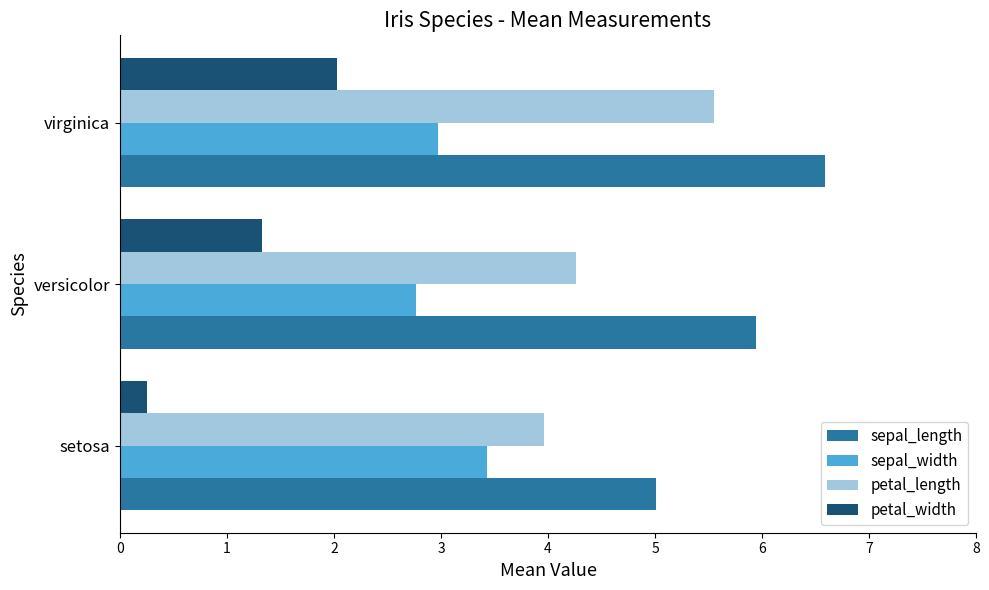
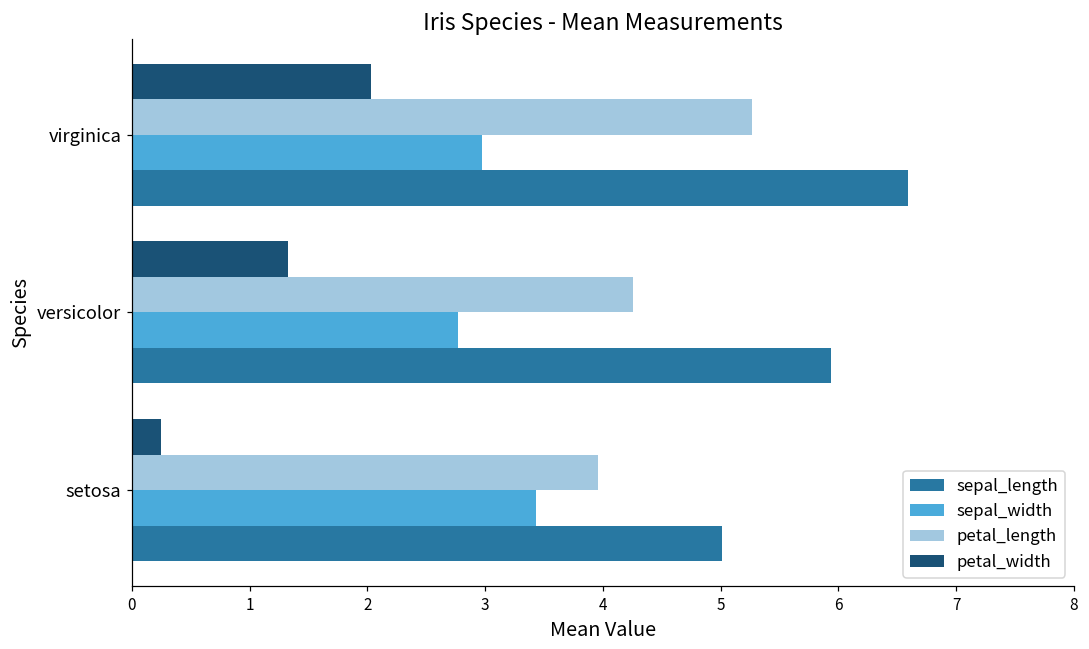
  {
    "sepal_width": {
      "virginica": 2.97,
      "versicolor": 2.77,
      "setosa": 3.43
    },
    "petal_length": {
-     "virginica": 5.55,
+     "virginica": 5.27,
      "versicolor": 4.26,
      "setosa": 3.96
    }
  }
